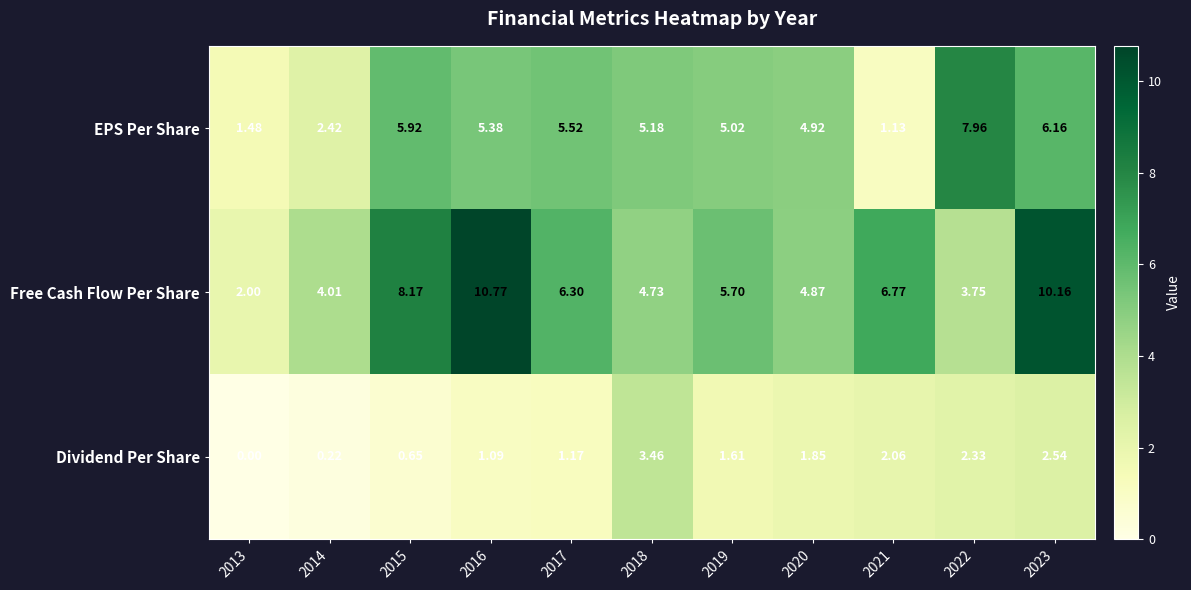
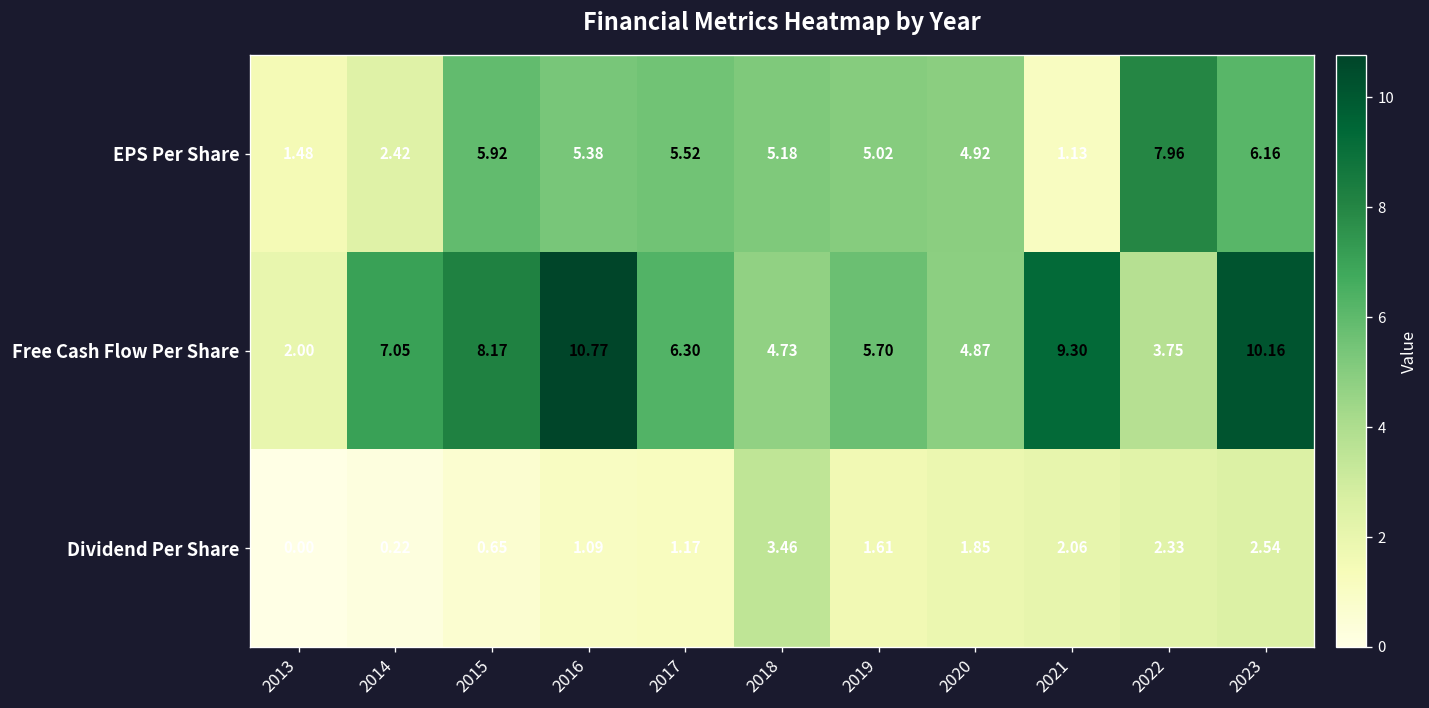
  {
    "EPS Per Share": {
      "2013": 1.48,
      "2014": 2.42,
      "2015": 5.92,
      "2016": 5.38,
      "2017": 5.52,
      "2018": 5.18,
      "2019": 5.02,
      "2020": 4.92,
      "2021": 1.13,
      "2022": 7.96,
      "2023": 6.16
    },
    "Free Cash Flow Per Share": {
      "2013": 2.00,
-     "2014": 4.01,
+     "2014": 7.05,
      "2015": 8.17,
      "2016": 10.77,
      "2017": 6.30,
      "2018": 4.73,
      "2019": 5.70,
      "2020": 4.87,
-     "2021": 6.77,
+     "2021": 9.30,
      "2022": 3.75,
      "2023": 10.16
    },
    "Dividend Per Share": {
      "2016": 1.09,
      "2017": 1.17,
      "2018": 3.46,
      "2019": 1.61,
      "2020": 1.85,
      "2021": 2.06,
      "2022": 2.33,
      "2023": 2.54
    }
  }
